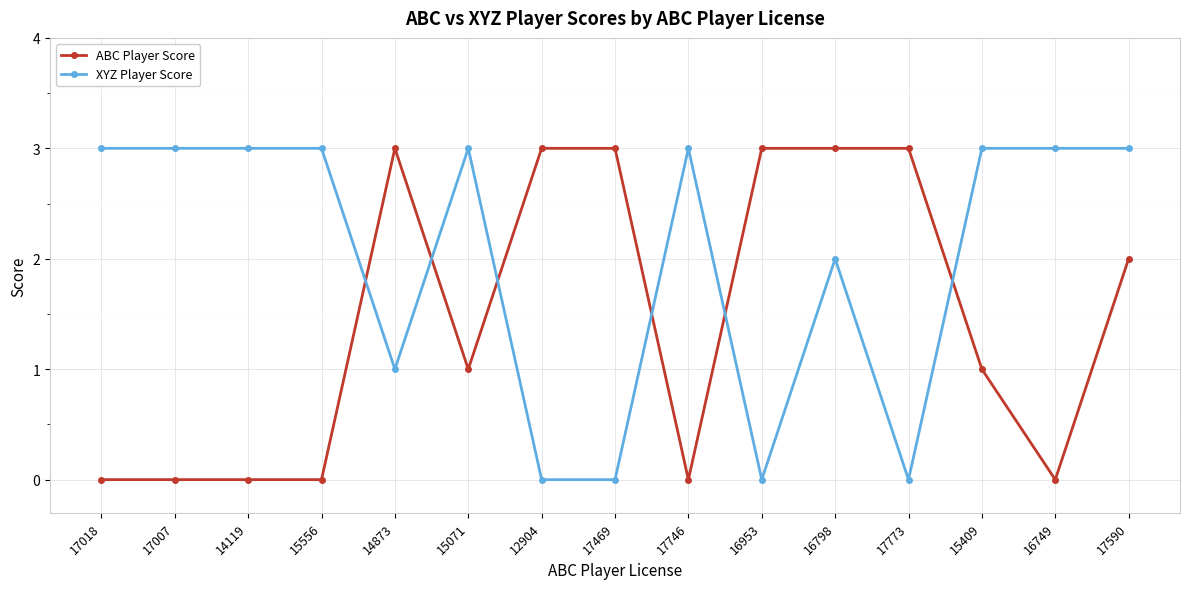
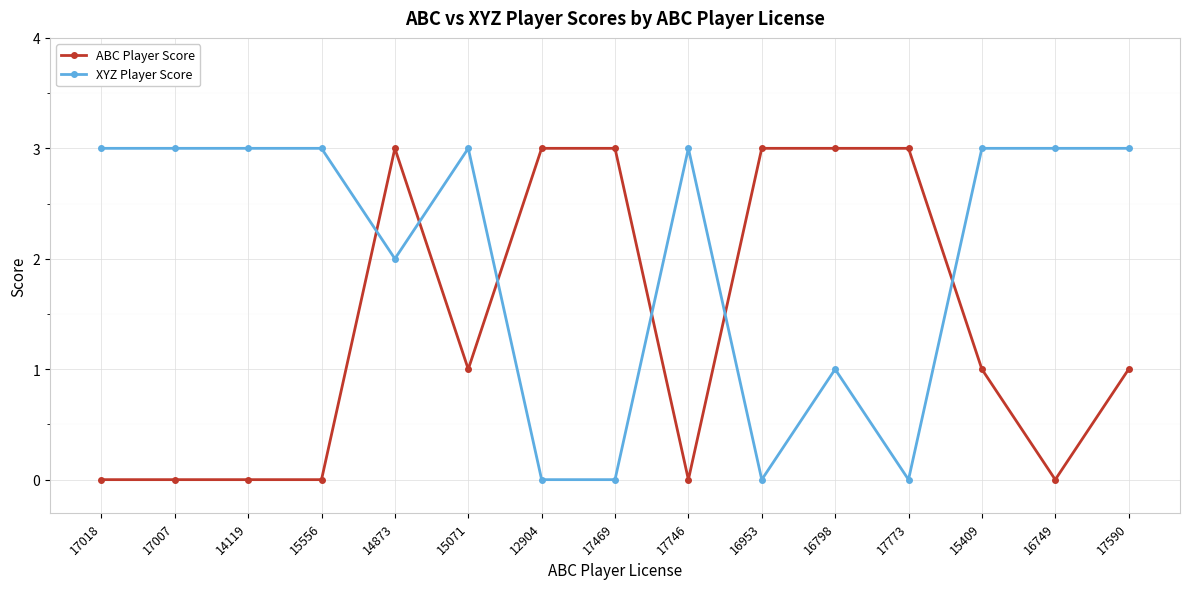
  {
    "ABC Player Score": {
      "17018": 0,
      "17007": 0,
      "14119": 0,
      "15556": 0,
      "14873": 3,
      "15071": 1,
      "12904": 3,
      "17469": 3,
      "17746": 0,
      "16953": 3,
      "16798": 3,
      "17773": 3,
      "15409": 1,
      "16749": 0,
-     "17590": 2
+     "17590": 1
    },
    "XYZ Player Score": {
      "17018": 3,
      "17007": 3,
      "14119": 3,
      "15556": 3,
-     "14873": 1,
+     "14873": 2,
      "15071": 3,
      "12904": 0,
      "17469": 0,
      "17746": 3,
      "16953": 0,
-     "16798": 2,
+     "16798": 1,
      "17773": 0,
      "15409": 3,
      "16749": 3,
      "17590": 3
    }
  }
